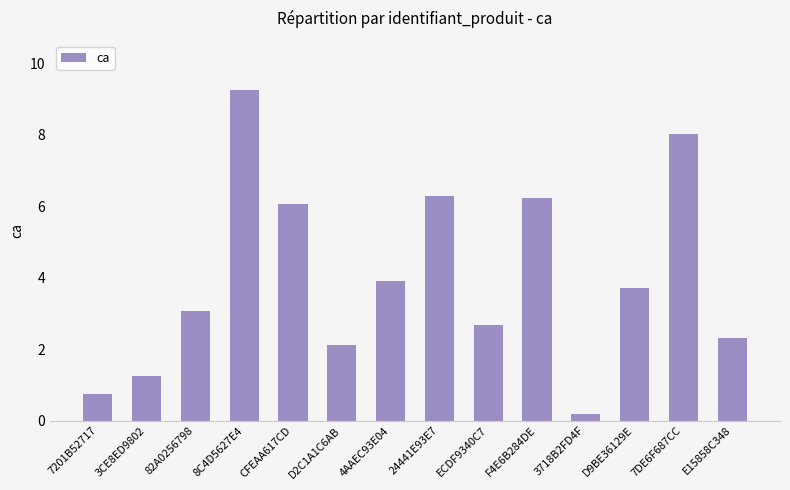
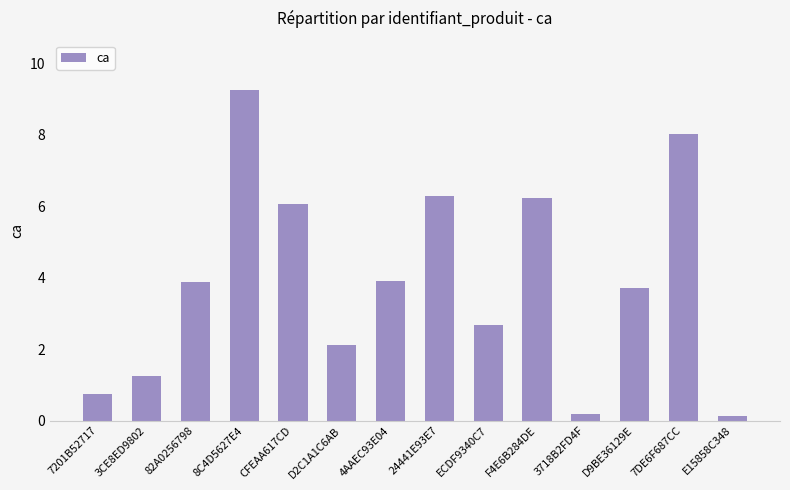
  {
    "7201B52717": 0.7,
    "3CE8ED9802": 1.3,
-   "82A0256798": 3.1,
+   "82A0256798": 3.9,
    "8C4D5627E4": 9.3,
    "CFEAA617CD": 6.1,
    "D2C1A1C6AB": 2.1,
    "4AAEC93E04": 3.9,
    "24441E93E7": 6.3,
    "ECDF9340C7": 2.7,
    "F4E6B284DE": 6.2,
    "3718B2FD4F": 0.2,
    "D9BE36129E": 3.7,
    "7DE6F687CC": 8.0,
-   "E15858C348": 2.3
+   "E15858C348": 0.1
  }
